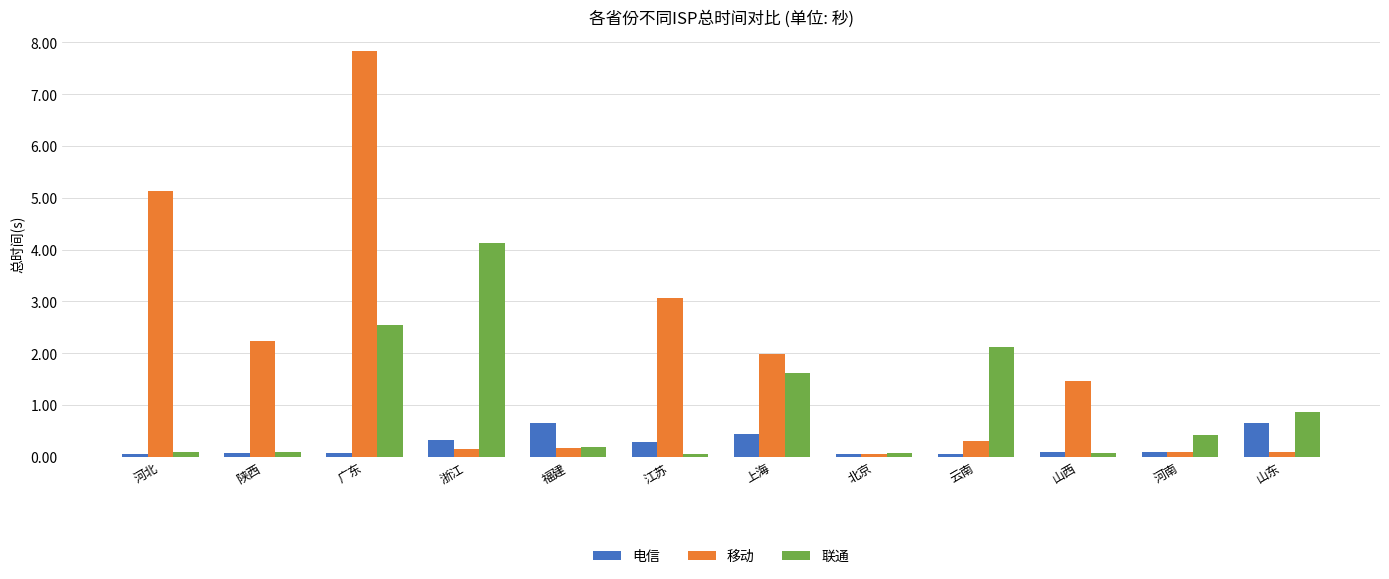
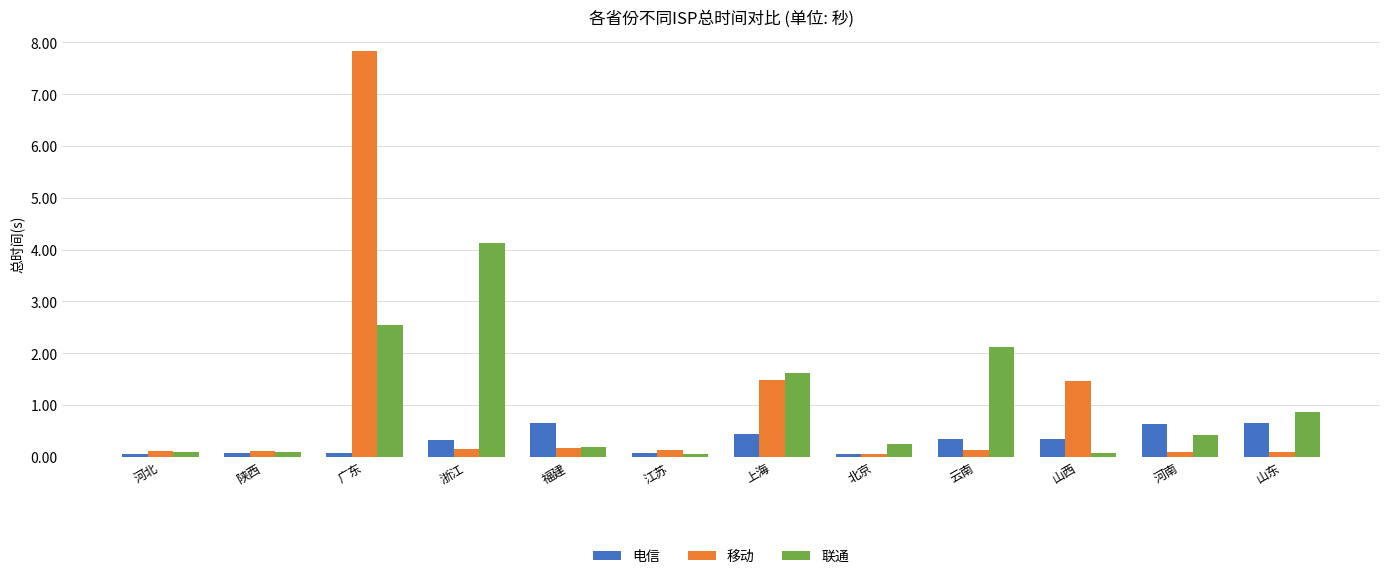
  {
    "电信": {
      "河北": 0.1,
      "陕西": 0.1,
      "广东": 0.1,
      "浙江": 0.3,
      "福建": 0.7,
-     "江苏": 0.3,
+     "江苏": 0.1,
      "上海": 0.4,
      "北京": 0.1,
-     "云南": 0.1,
-     "山西": 0.1,
-     "河南": 0.1,
+     "云南": 0.3,
+     "山西": 0.3,
+     "河南": 0.6,
      "山东": 0.6
    },
    "移动": {
-     "河北": 5.1,
-     "陕西": 2.2,
+     "河北": 0.1,
+     "陕西": 0.1,
      "广东": 7.8,
      "浙江": 0.1,
      "福建": 0.2,
-     "江苏": 3.1,
-     "上海": 2.0,
-     "云南": 0.3,
+     "江苏": 0.1,
+     "上海": 1.5,
+     "云南": 0.1,
      "山西": 1.5,
      "河南": 0.1,
      "山东": 0.1
    },
    "联通": {
      "河北": 0.1,
      "陕西": 0.1,
      "广东": 2.6,
      "浙江": 4.1,
      "福建": 0.2,
      "江苏": 0.1,
      "上海": 1.6,
-     "北京": 0.1,
+     "北京": 0.2,
      "云南": 2.1,
      "山西": 0.1,
      "河南": 0.4,
      "山东": 0.9
    }
  }
